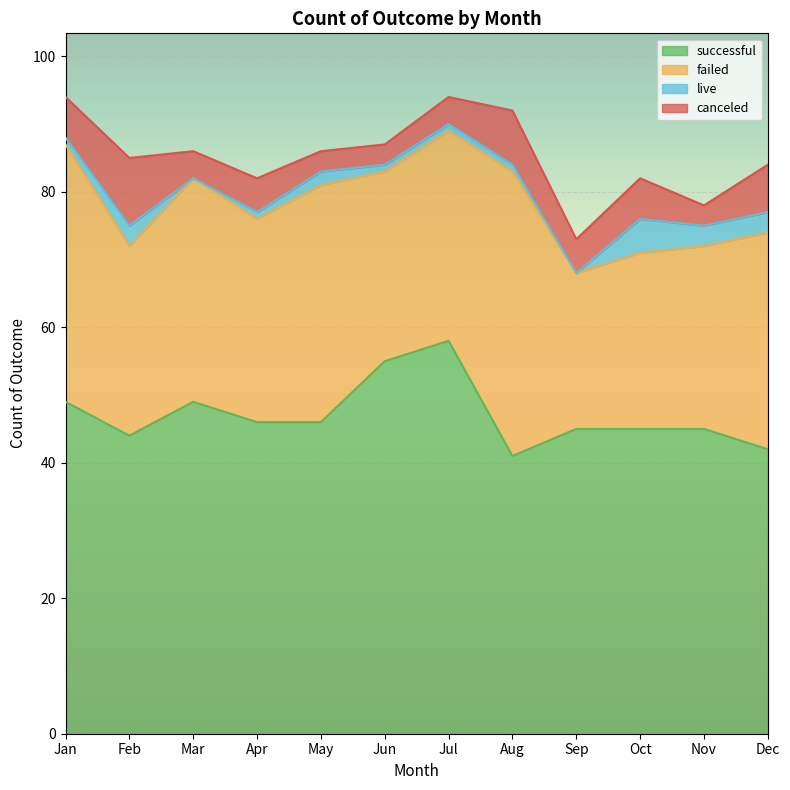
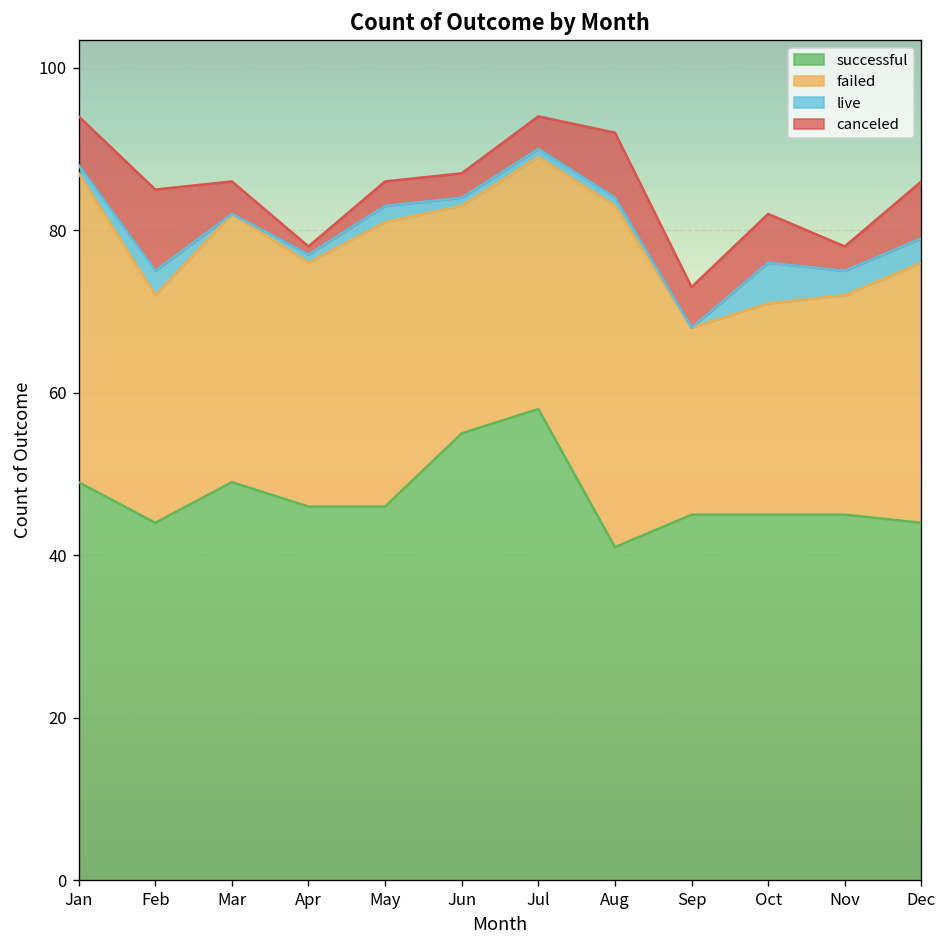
  {
    "successful": {
      "Jan": 49,
      "Feb": 44,
      "Mar": 49,
      "Apr": 46,
      "May": 46,
      "Jun": 55,
      "Jul": 58,
      "Aug": 41,
      "Sep": 45,
      "Oct": 45,
      "Nov": 45,
-     "Dec": 42
+     "Dec": 44
    },
    "failed": {
      "Jan": 38,
      "Feb": 28,
      "Apr": 30,
      "May": 35,
      "Jun": 28,
      "Jul": 31,
      "Aug": 42,
      "Oct": 26,
      "Nov": 27,
      "Dec": 32
    },
    "live": {
      "Jan": 1,
      "Feb": 3,
      "Apr": 1,
      "May": 2,
      "Jun": 1,
      "Jul": 1,
      "Aug": 1,
      "Oct": 5,
      "Nov": 3,
      "Dec": 3
    },
    "canceled": {
      "Jan": 6,
      "Feb": 10,
      "Mar": 4,
-     "Apr": 5,
+     "Apr": 1,
      "May": 3,
      "Jun": 3,
      "Jul": 4,
      "Aug": 8,
      "Sep": 5,
      "Oct": 6,
      "Nov": 3,
      "Dec": 7
    }
  }
